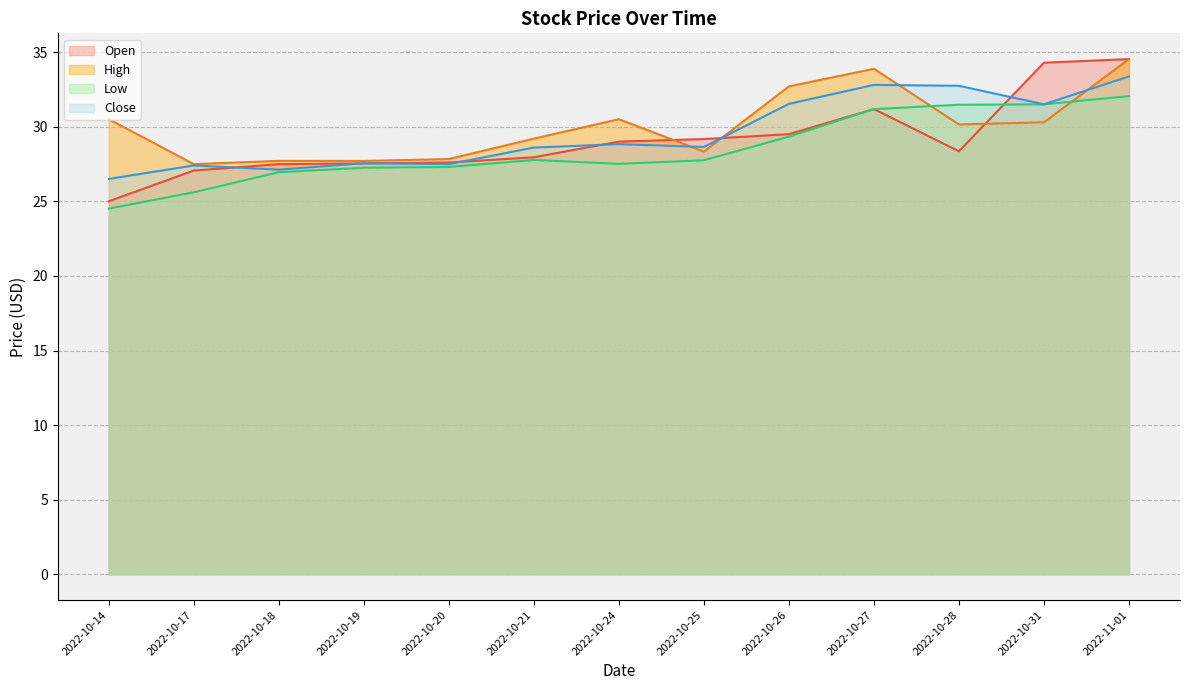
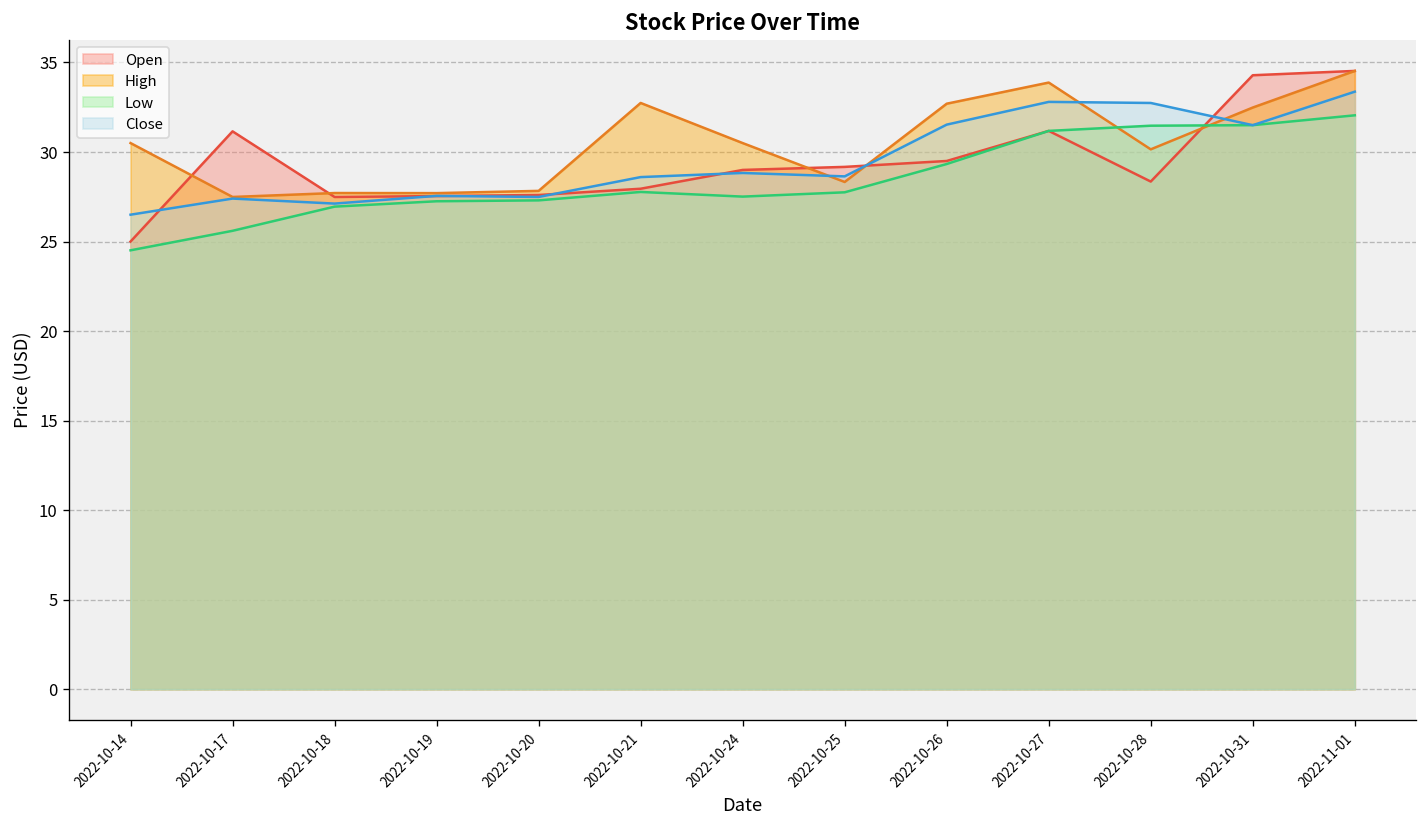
  {
    "Open": {
      "2022-10-14": 25.0,
-     "2022-10-17": 27.1,
+     "2022-10-17": 31.2,
      "2022-10-18": 27.5,
      "2022-10-21": 28.0,
      "2022-10-25": 29.2,
      "2022-10-26": 29.5,
      "2022-10-28": 28.4,
      "2022-10-31": 34.3
    },
    "High": {
      "2022-10-18": 27.7,
      "2022-10-20": 27.8,
-     "2022-10-21": 29.2,
+     "2022-10-21": 32.7,
      "2022-10-24": 30.5,
      "2022-10-25": 28.3,
      "2022-10-26": 32.7,
      "2022-10-27": 33.9,
      "2022-10-28": 30.2,
-     "2022-10-31": 30.3
+     "2022-10-31": 32.5
    }
  }
